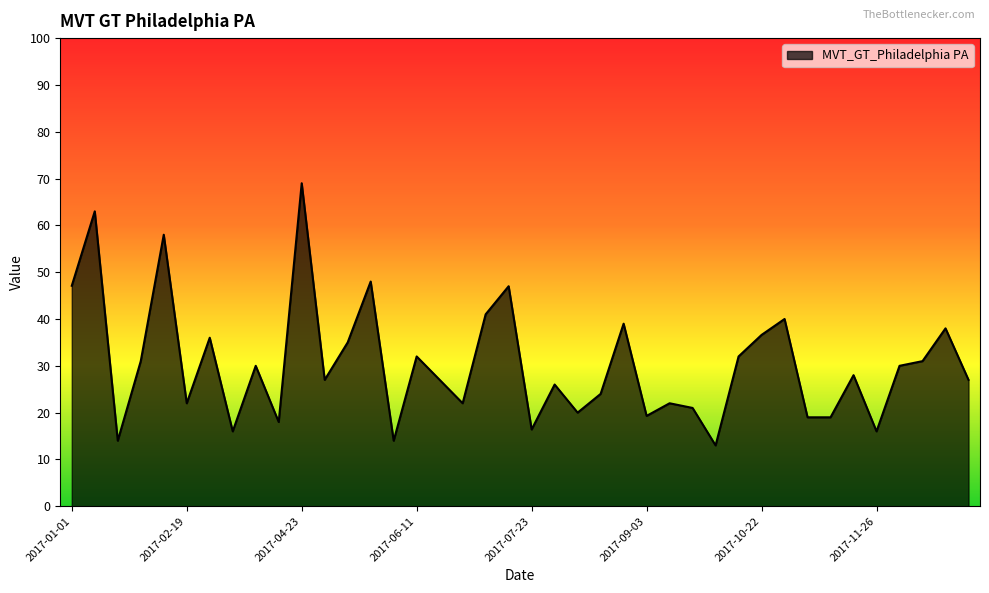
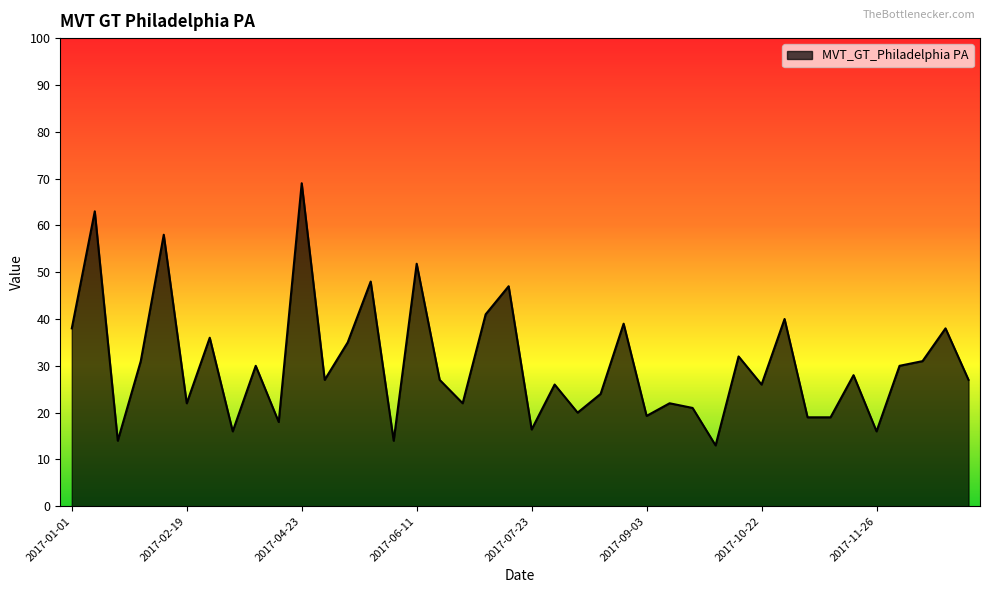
  {
-   "2017-01-01": 47,
+   "2017-01-01": 38,
    "2017-02-19": 22,
    "2017-04-23": 69,
-   "2017-06-11": 32,
+   "2017-06-11": 52,
    "2017-07-23": 16,
    "2017-09-03": 19,
-   "2017-10-22": 37,
+   "2017-10-22": 26,
    "2017-11-26": 16
  }
